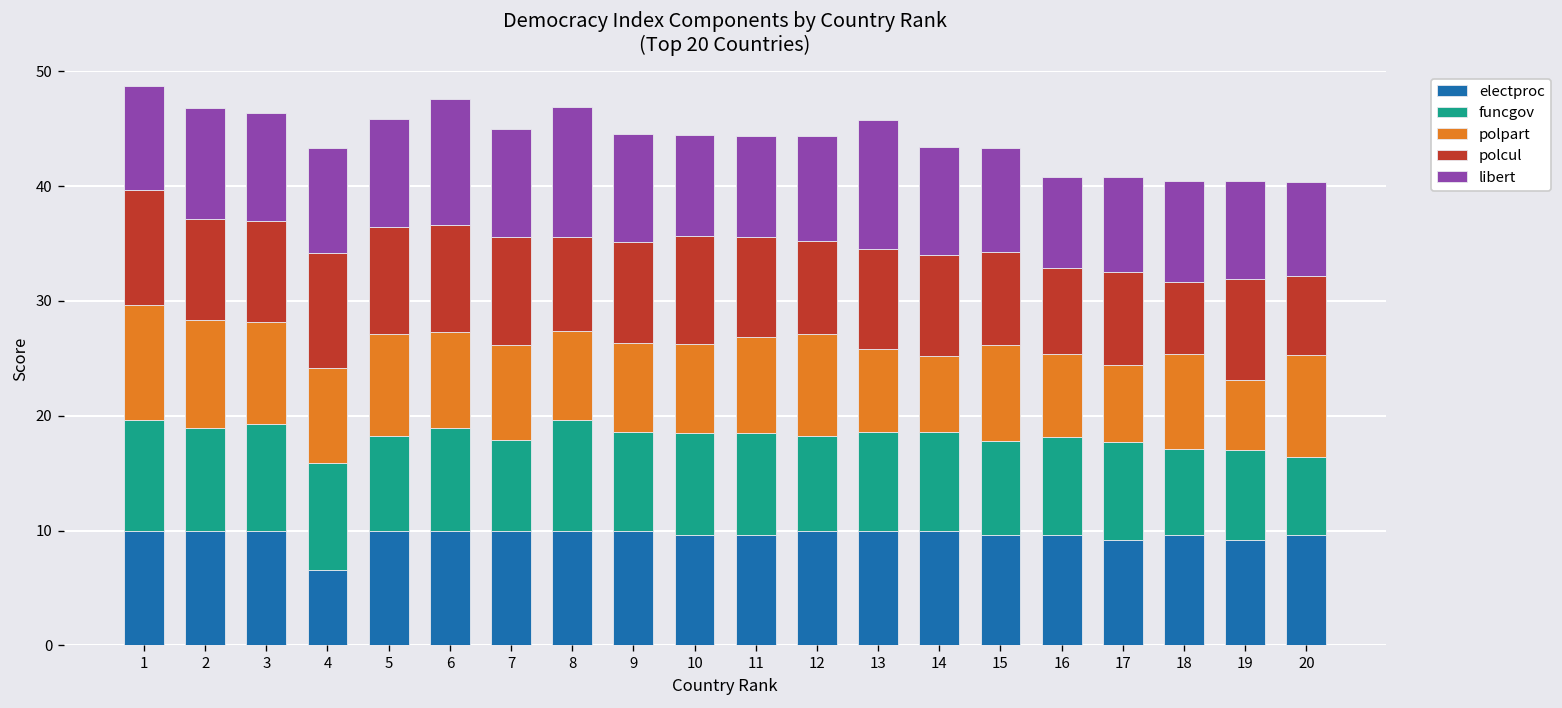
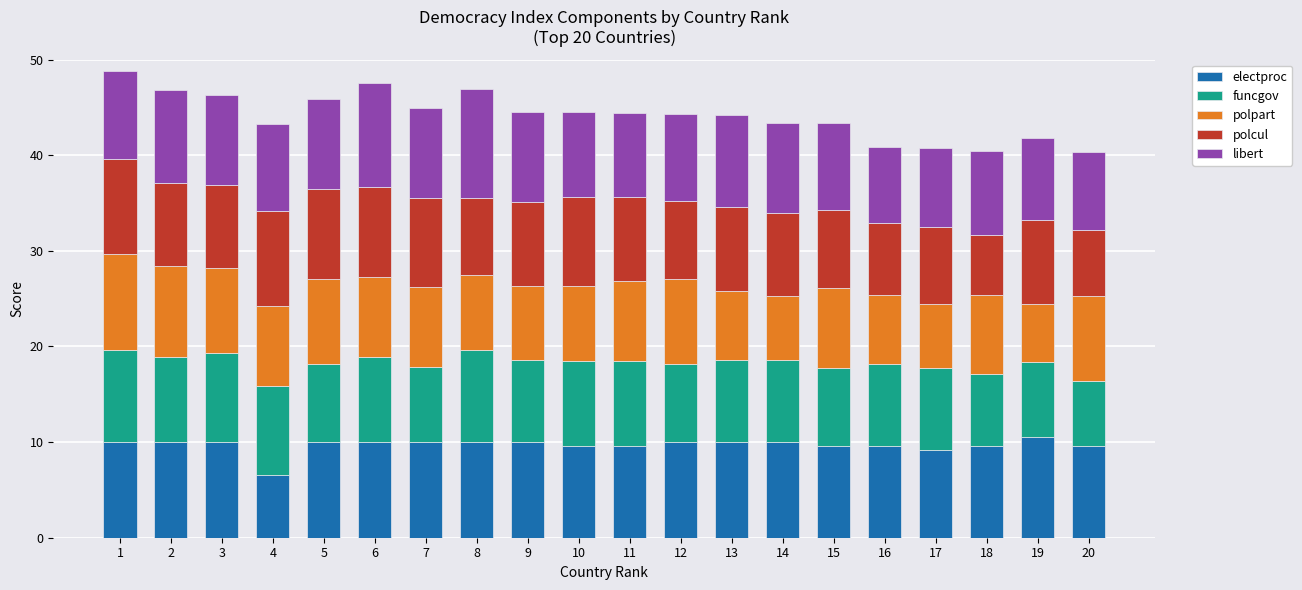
  {
    "electproc": {
      "1": 10,
      "2": 10,
      "3": 10,
      "4": 7,
      "5": 10,
      "6": 10,
      "7": 10,
      "8": 10,
      "9": 10,
      "10": 10,
      "11": 10,
      "12": 10,
      "13": 10,
      "14": 10,
      "15": 10,
      "16": 10,
      "17": 9,
      "18": 10,
-     "19": 9,
+     "19": 11,
      "20": 10
    },
    "funcgov": {
      "1": 10,
      "2": 9,
      "3": 9,
      "4": 9,
      "5": 8,
      "6": 9,
      "7": 8,
      "8": 10,
      "9": 9,
      "10": 9,
      "11": 9,
      "12": 8,
      "13": 9,
      "14": 9,
      "15": 8,
      "16": 9,
      "17": 9,
      "18": 8,
      "19": 8,
      "20": 7
    },
    "polpart": {
      "1": 10,
      "2": 9,
      "3": 9,
      "4": 8,
      "5": 9,
      "6": 8,
      "7": 8,
      "8": 8,
      "9": 8,
      "10": 8,
      "11": 8,
      "12": 9,
      "13": 7,
      "14": 7,
      "15": 8,
      "16": 7,
      "17": 7,
      "18": 8,
      "19": 6,
      "20": 9
    },
    "polcul": {
      "1": 10,
      "2": 9,
      "3": 9,
      "4": 10,
      "5": 9,
      "6": 9,
      "7": 9,
      "8": 8,
      "9": 9,
      "10": 9,
      "11": 9,
      "12": 8,
      "13": 9,
      "14": 9,
      "15": 8,
      "16": 8,
      "17": 8,
      "18": 6,
      "19": 9,
      "20": 7
    },
    "libert": {
      "1": 9,
      "2": 10,
      "3": 9,
      "4": 9,
      "5": 9,
      "6": 11,
      "7": 9,
      "8": 11,
      "9": 9,
      "10": 9,
      "11": 9,
      "12": 9,
-     "13": 11,
+     "13": 10,
      "14": 9,
      "15": 9,
      "16": 8,
      "17": 8,
      "18": 9,
      "19": 9,
      "20": 8
    }
  }
